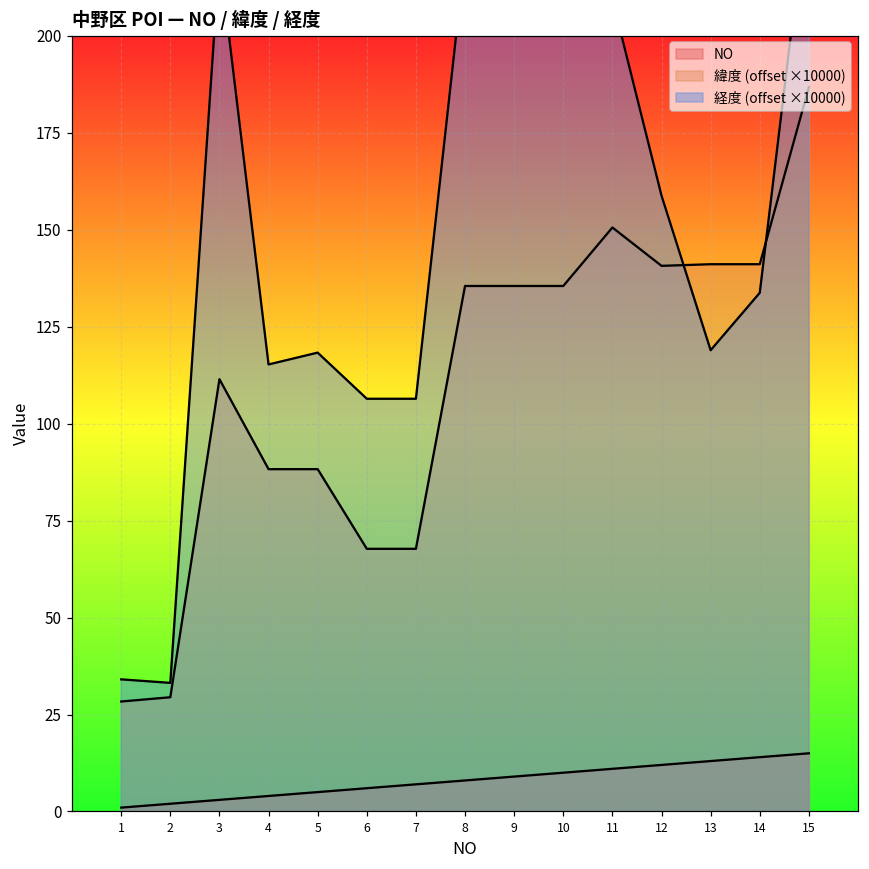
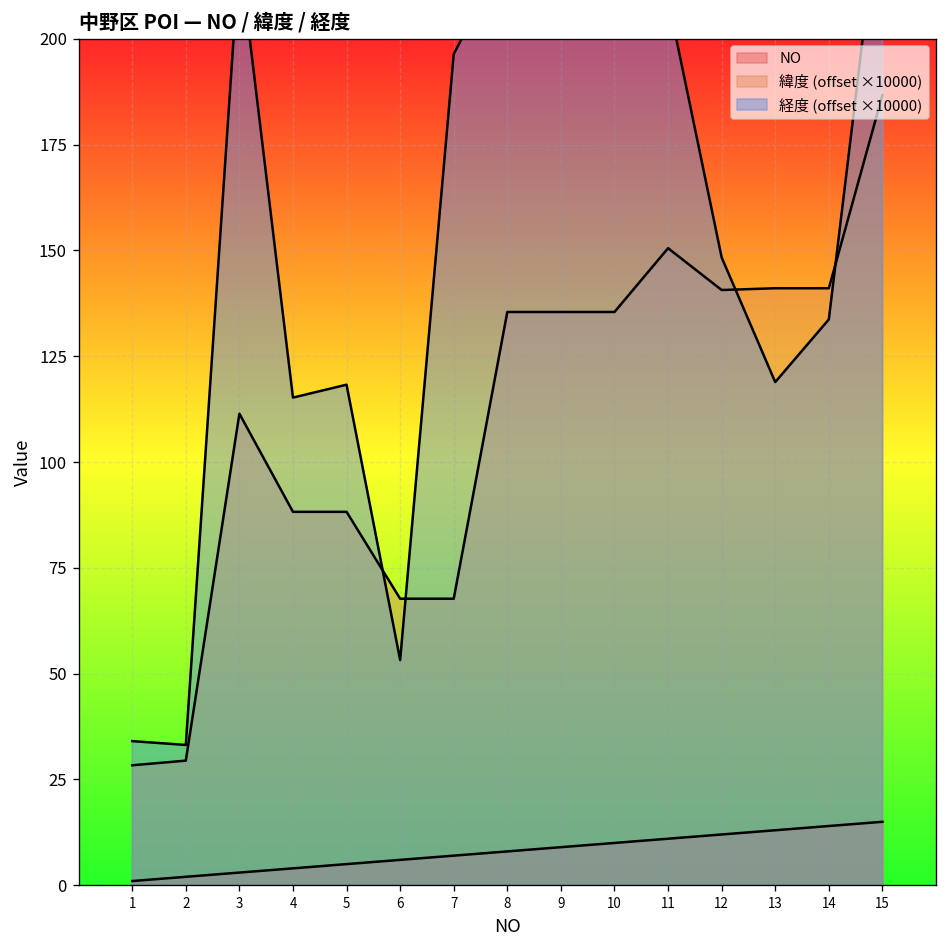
  {
    "経度 (offset ×10000)": {
      "1": 34,
      "2": 33,
      "4": 115,
      "5": 118,
-     "6": 106,
-     "7": 106,
-     "12": 159,
+     "6": 53,
+     "7": 196,
+     "12": 148,
      "13": 119,
      "14": 134
    }
  }
